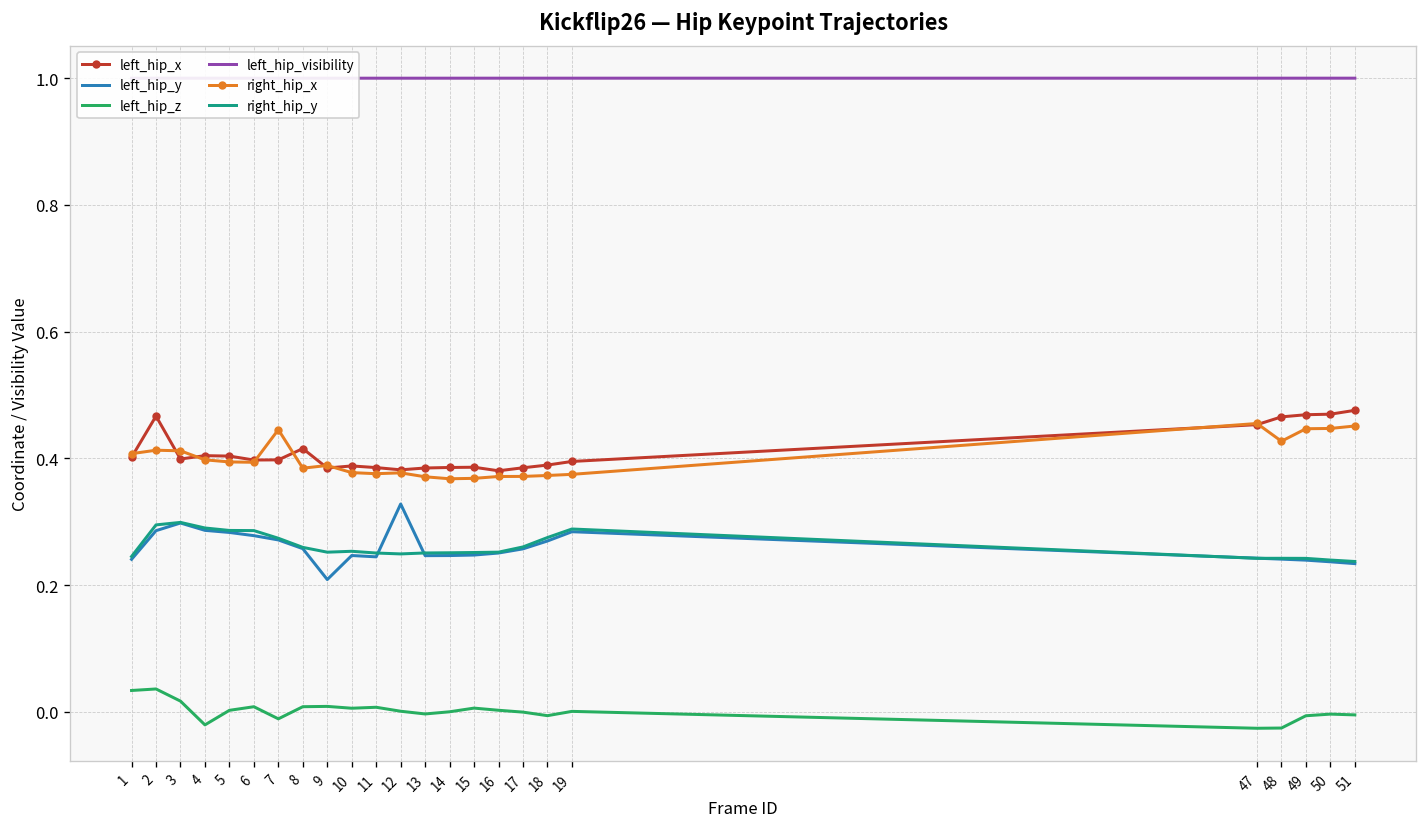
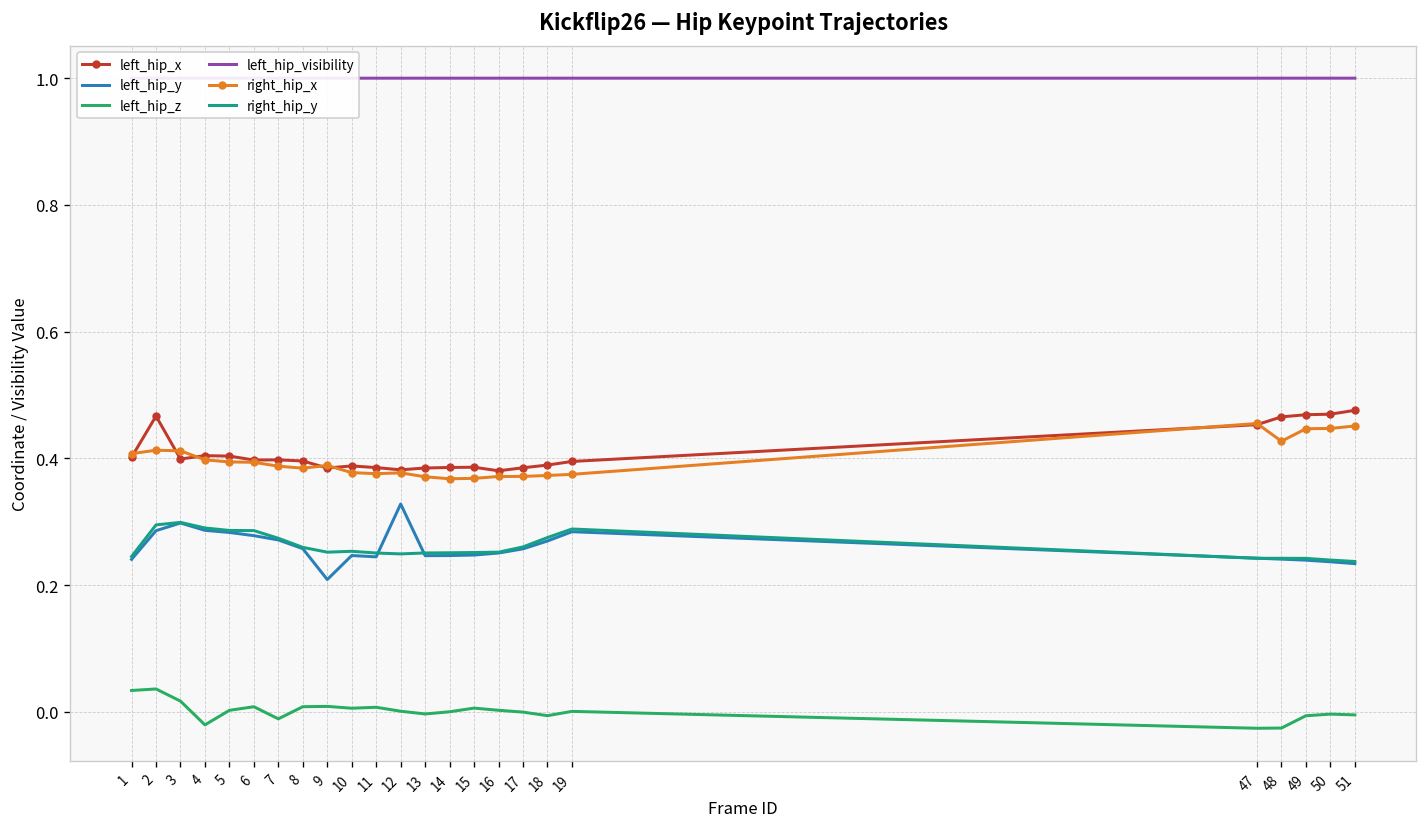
  {
    "left_hip_x": {
      "1": 0.40,
      "2": 0.47,
      "3": 0.40,
      "4": 0.40,
      "5": 0.40,
      "7": 0.40,
-     "8": 0.42,
+     "8": 0.40,
      "10": 0.39,
      "11": 0.39,
      "13": 0.38,
      "14": 0.39,
      "15": 0.39,
      "16": 0.38,
      "17": 0.39,
      "18": 0.39,
      "19": 0.40,
      "48": 0.47,
      "49": 0.47,
      "50": 0.47,
      "51": 0.48
    },
    "left_hip_y": {
      "2": 0.29,
      "6": 0.28,
      "9": 0.21,
      "10": 0.25,
      "11": 0.24,
      "12": 0.33,
      "18": 0.27
    },
    "left_hip_visibility": {
      "11": 1.00,
      "12": 1.00,
      "13": 1.00,
      "14": 1.00,
      "15": 1.00,
      "16": 1.00,
      "17": 1.00,
      "18": 1.00,
      "19": 1.00,
      "47": 1.00,
      "48": 1.00,
      "49": 1.00,
      "50": 1.00,
      "51": 1.00
    },
    "right_hip_x": {
      "1": 0.41,
      "2": 0.41,
      "3": 0.41,
      "4": 0.40,
      "5": 0.39,
-     "7": 0.45,
+     "7": 0.39,
      "8": 0.38,
      "10": 0.38,
      "11": 0.38,
      "13": 0.37,
      "14": 0.37,
      "15": 0.37,
      "16": 0.37,
      "17": 0.37,
      "18": 0.37,
      "19": 0.37,
      "48": 0.43,
      "49": 0.45,
      "50": 0.45,
      "51": 0.45
    }
  }
